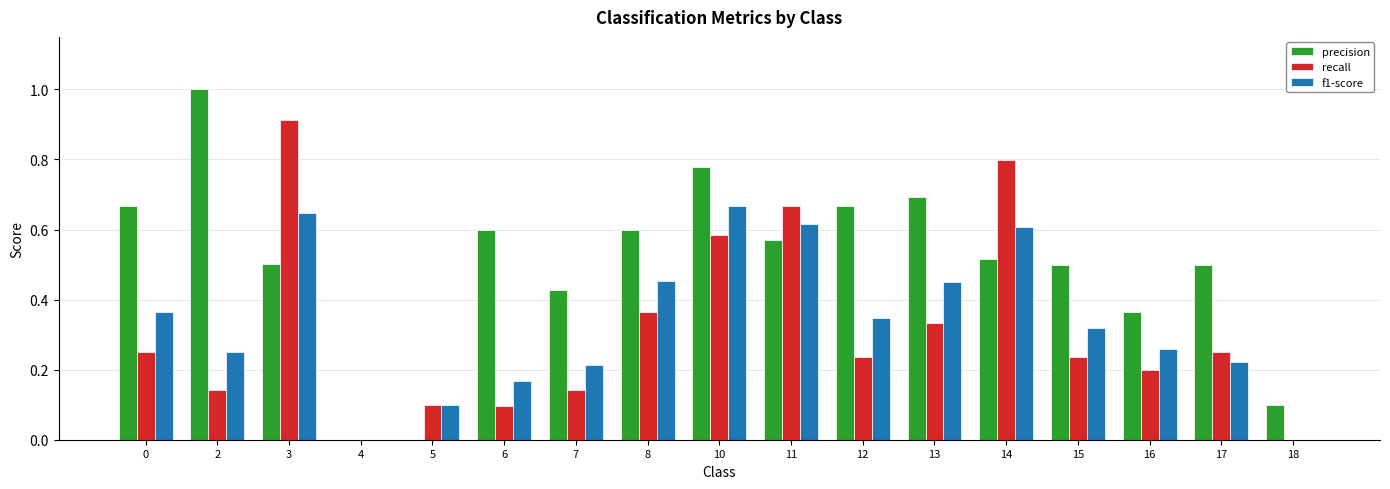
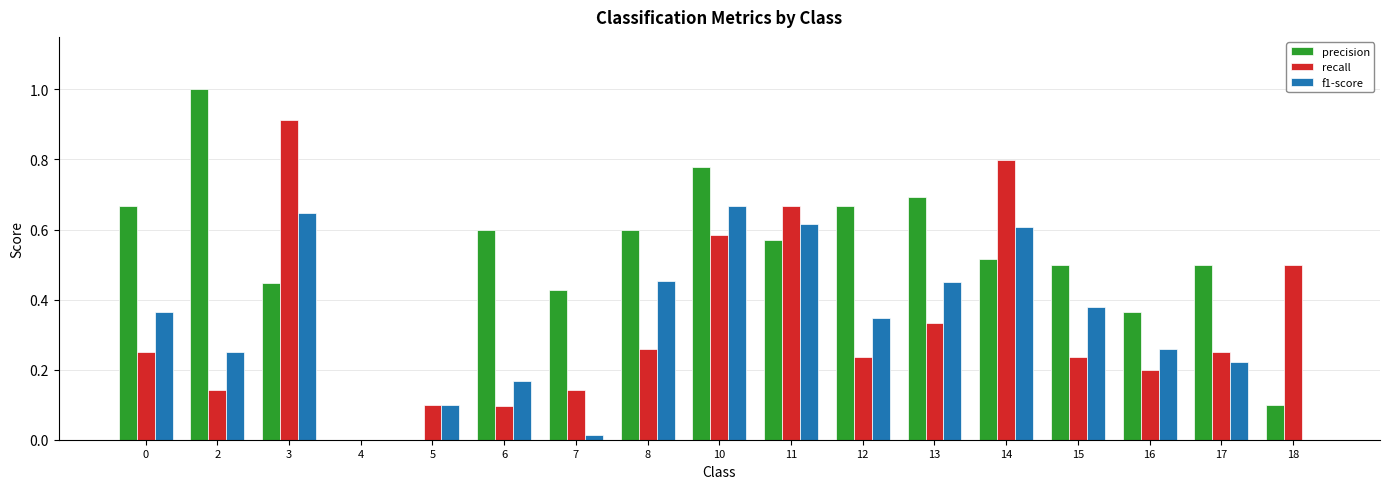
  {
    "precision": {
      "0": 0.67,
      "2": 1.00,
-     "3": 0.50,
+     "3": 0.45,
      "4": 0.00,
      "5": 0.00,
      "6": 0.60,
      "7": 0.43,
      "8": 0.60,
      "10": 0.78,
      "11": 0.57,
      "12": 0.67,
      "13": 0.69,
      "14": 0.52,
      "15": 0.50,
      "16": 0.36,
      "17": 0.50,
      "18": 0.10
    },
    "recall": {
      "0": 0.25,
      "2": 0.14,
      "3": 0.91,
      "4": 0.00,
      "5": 0.10,
      "6": 0.10,
      "7": 0.14,
-     "8": 0.37,
+     "8": 0.26,
      "10": 0.58,
      "11": 0.67,
      "12": 0.24,
      "13": 0.33,
      "14": 0.80,
      "15": 0.24,
      "16": 0.20,
      "17": 0.25,
-     "18": 0.0
+     "18": 0.5
    },
    "f1-score": {
      "0": 0.36,
      "2": 0.25,
      "3": 0.65,
      "4": 0.00,
      "5": 0.10,
      "6": 0.17,
-     "7": 0.21,
+     "7": 0.01,
      "8": 0.45,
      "10": 0.67,
      "11": 0.62,
      "12": 0.35,
      "13": 0.45,
      "14": 0.61,
-     "15": 0.32,
+     "15": 0.38,
      "16": 0.26,
      "17": 0.22,
      "18": 0.00
    }
  }
